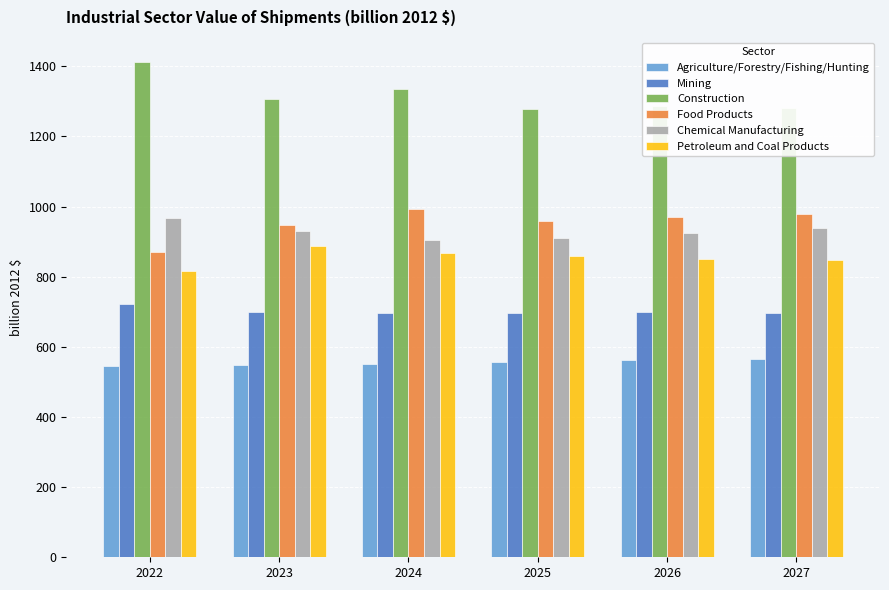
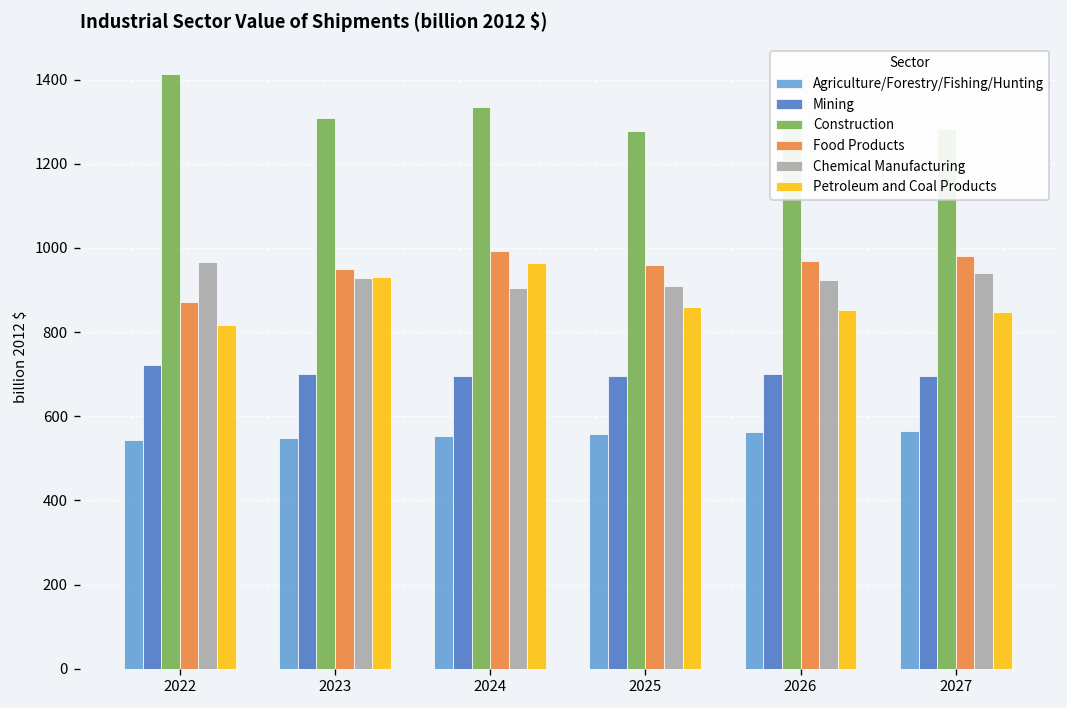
  {
    "Construction": {
      "2022": 1410,
      "2023": 1310,
      "2024": 1340,
      "2025": 1280
    },
    "Food Products": {
      "2022": 870,
      "2023": 950,
      "2024": 990,
      "2025": 960,
      "2026": 970,
      "2027": 980
    },
    "Chemical Manufacturing": {
      "2022": 970,
      "2023": 930,
      "2024": 900,
      "2025": 910,
      "2026": 920,
      "2027": 940
    },
    "Petroleum and Coal Products": {
      "2022": 820,
-     "2023": 890,
-     "2024": 870,
+     "2023": 930,
+     "2024": 960,
      "2025": 860,
      "2026": 850,
      "2027": 850
    }
  }
